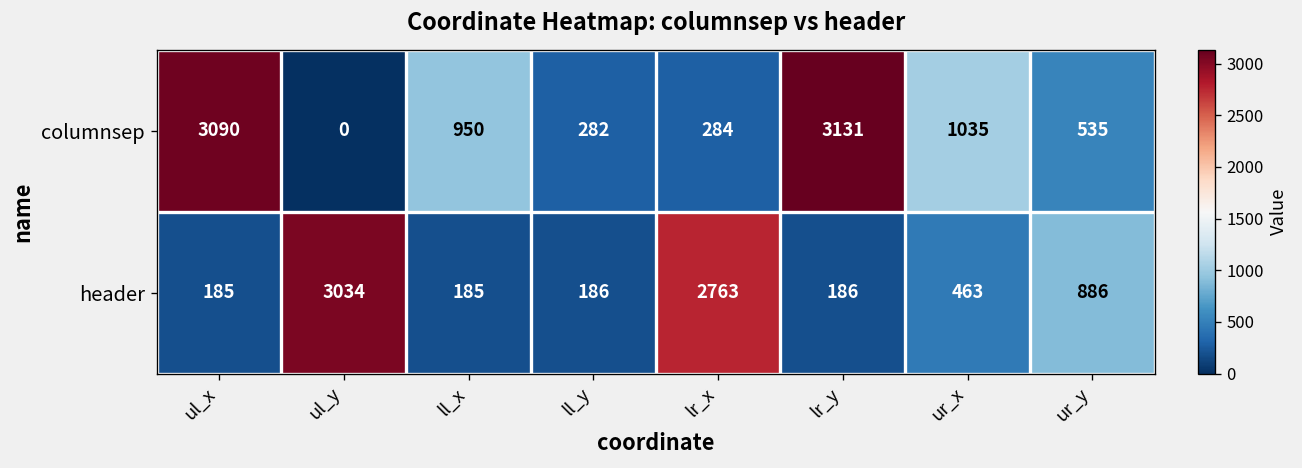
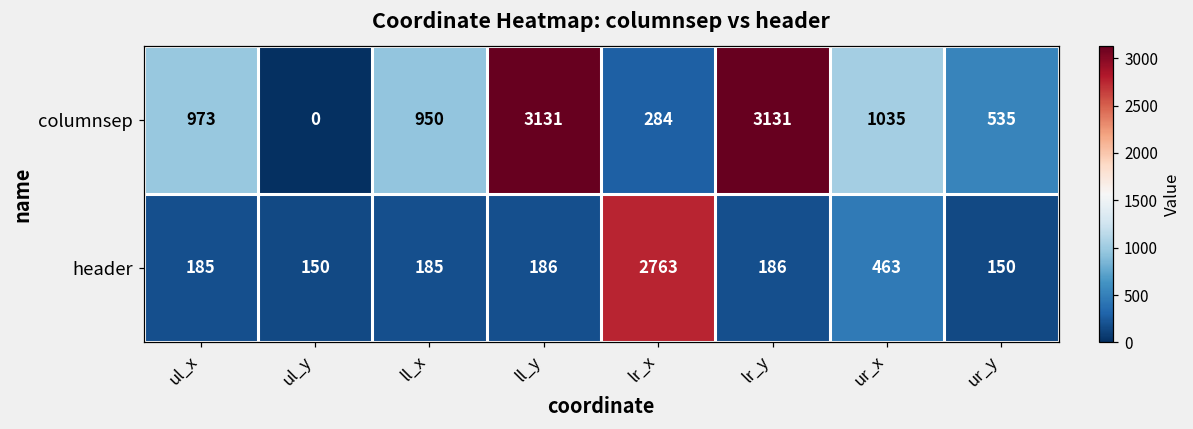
  {
    "columnsep": {
-     "ul_x": 3090,
+     "ul_x": 973,
      "ul_y": 0,
      "ll_x": 950,
-     "ll_y": 282,
+     "ll_y": 3131,
      "lr_x": 284,
      "lr_y": 3131,
      "ur_x": 1035,
      "ur_y": 535
    },
    "header": {
      "ul_x": 185,
-     "ul_y": 3034,
+     "ul_y": 150,
      "ll_x": 185,
      "ll_y": 186,
      "lr_x": 2763,
      "lr_y": 186,
      "ur_x": 463,
-     "ur_y": 886
+     "ur_y": 150
    }
  }
